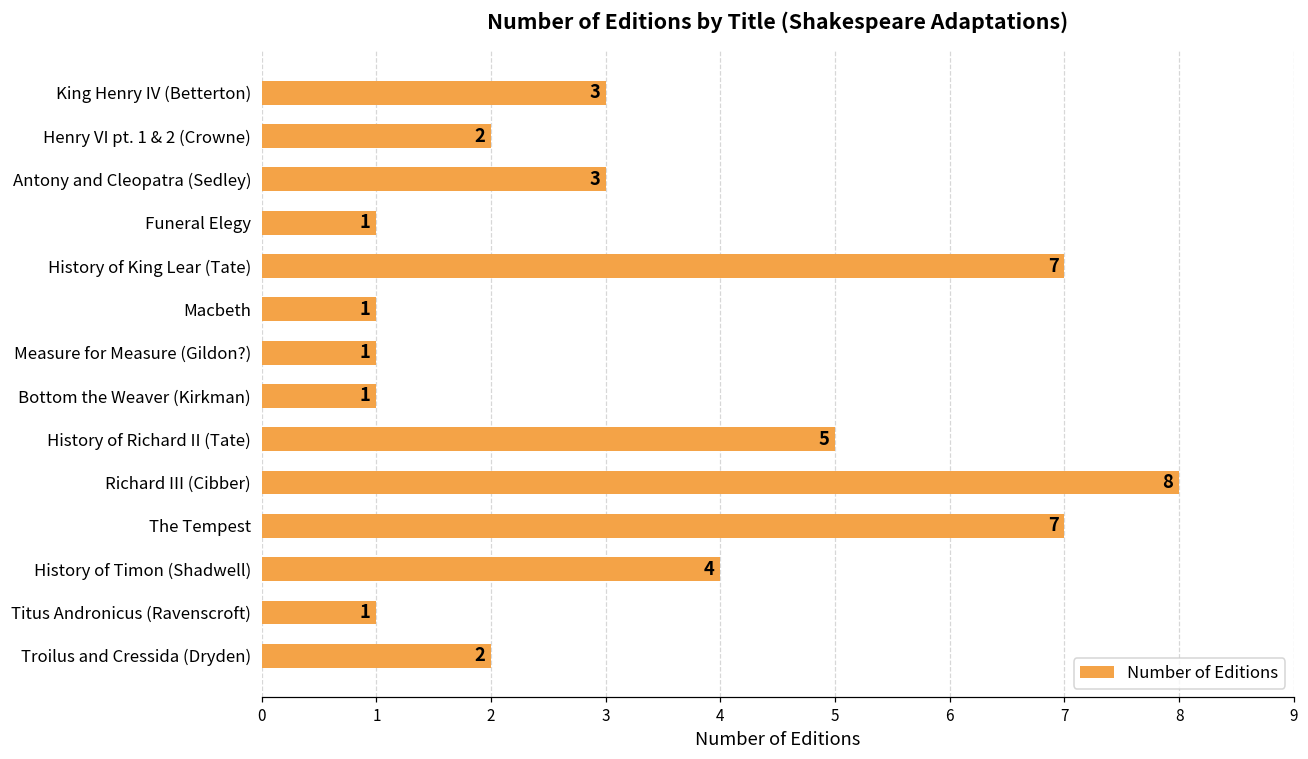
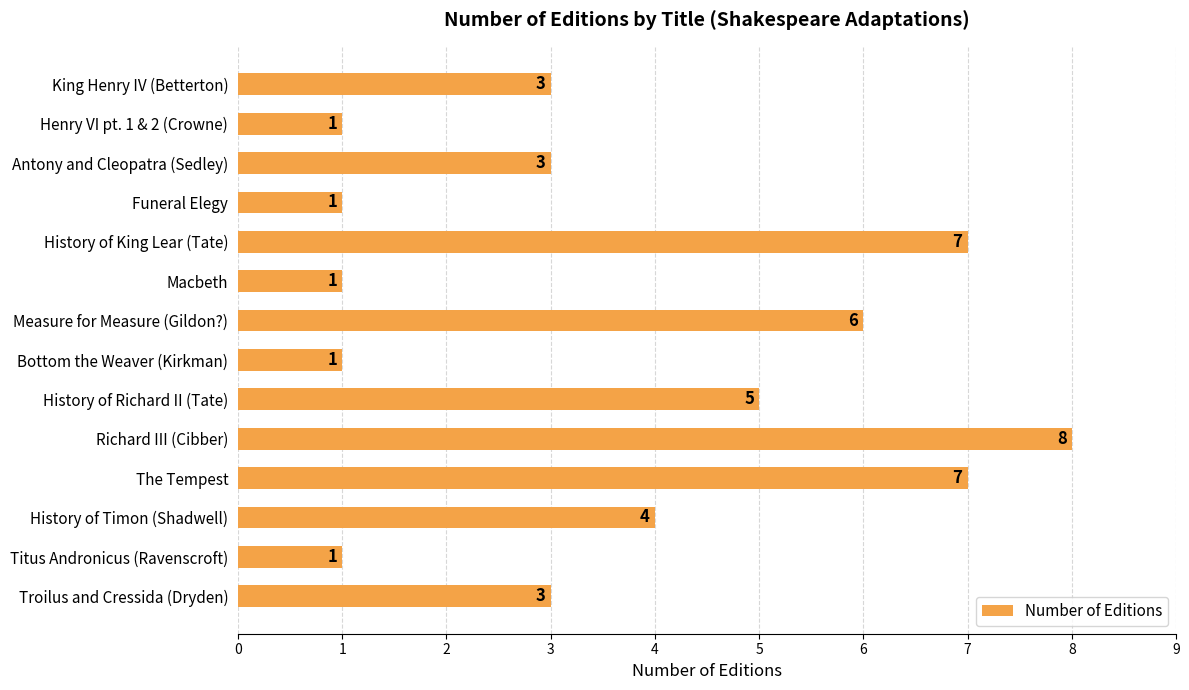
  {
    "King Henry IV (Betterton)": 3,
-   "Henry VI pt. 1 & 2 (Crowne)": 2,
+   "Henry VI pt. 1 & 2 (Crowne)": 1,
    "Antony and Cleopatra (Sedley)": 3,
    "Funeral Elegy": 1,
    "History of King Lear (Tate)": 7,
    "Macbeth": 1,
-   "Measure for Measure (Gildon?)": 1,
+   "Measure for Measure (Gildon?)": 6,
    "Bottom the Weaver (Kirkman)": 1,
    "History of Richard II (Tate)": 5,
    "Richard III (Cibber)": 8,
    "The Tempest": 7,
    "History of Timon (Shadwell)": 4,
    "Titus Andronicus (Ravenscroft)": 1,
-   "Troilus and Cressida (Dryden)": 2
+   "Troilus and Cressida (Dryden)": 3
  }
